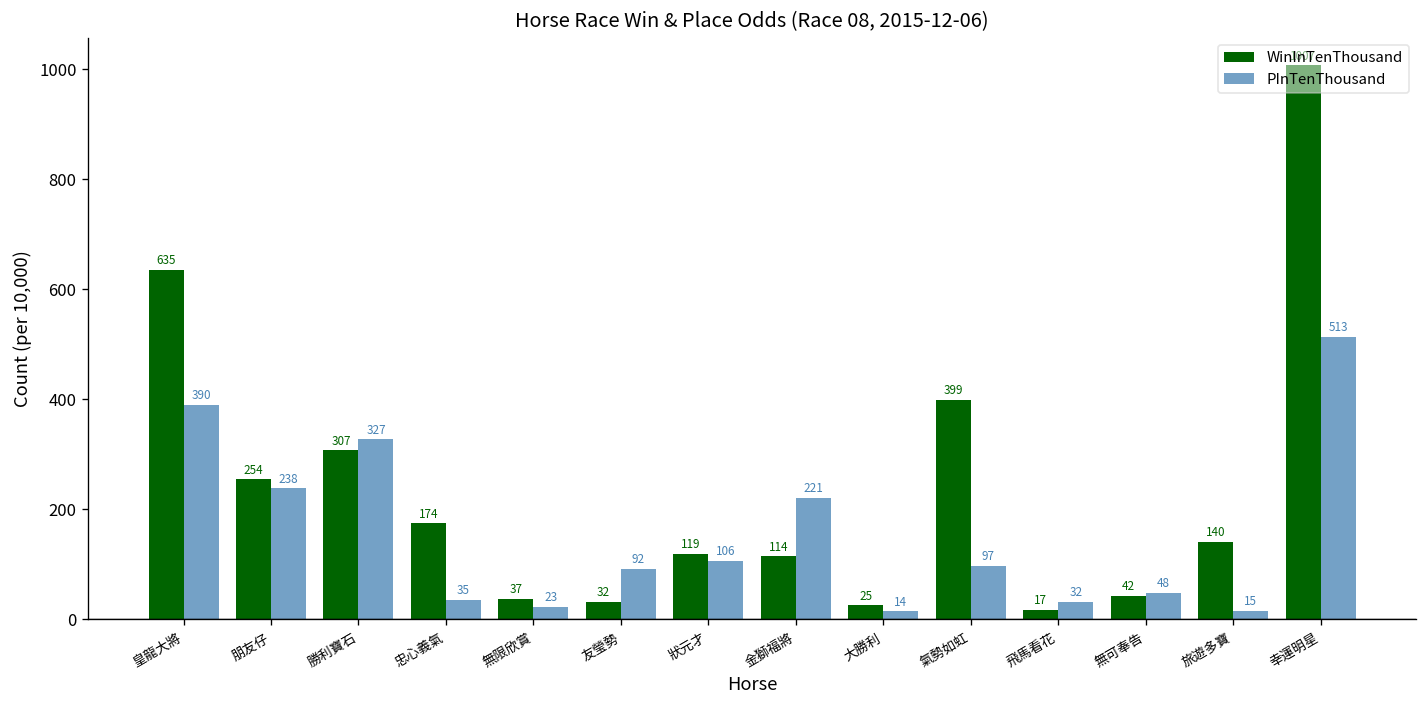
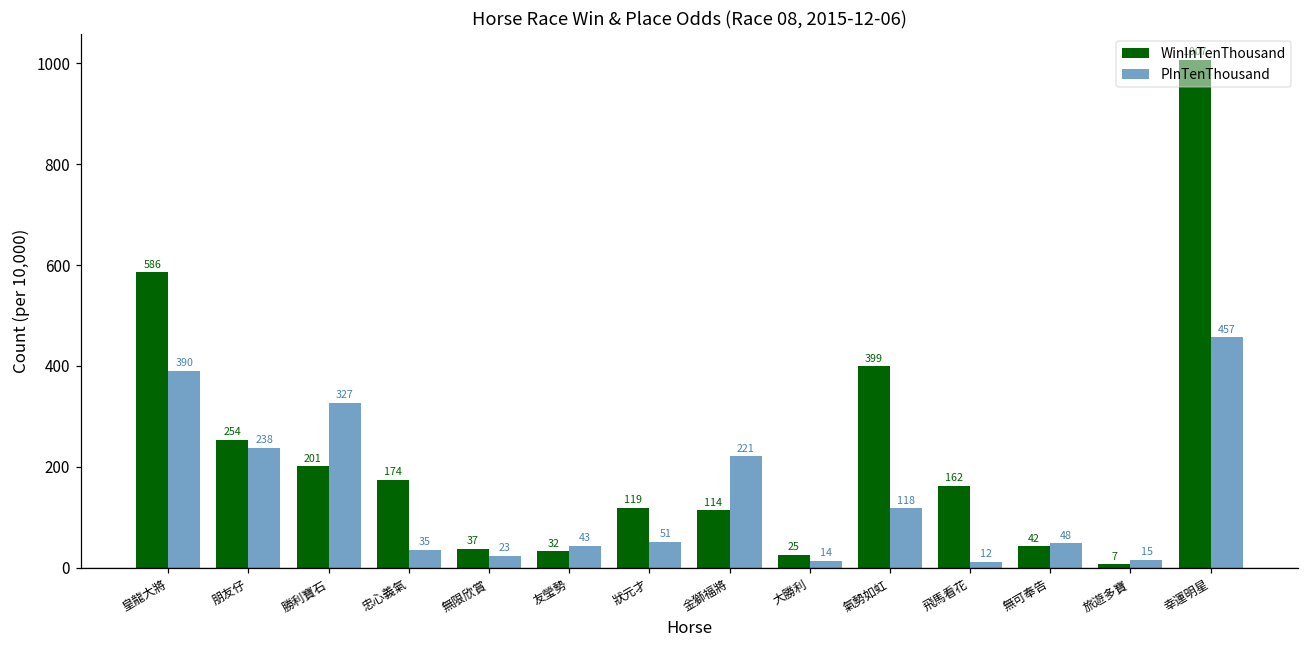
  {
    "WinInTenThousand": {
-     "皇龍大將": 635,
+     "皇龍大將": 586,
      "朋友仔": 254,
-     "勝利寶石": 307,
+     "勝利寶石": 201,
      "忠心義氣": 174,
      "無限欣賞": 37,
      "友瑩勢": 32,
      "狀元才": 119,
      "金獅福將": 114,
      "大勝利": 25,
      "氣勢如虹": 399,
-     "飛馬看花": 17,
+     "飛馬看花": 162,
      "無可奉告": 42,
-     "旅遊多寶": 140
+     "旅遊多寶": 7
    },
    "PInTenThousand": {
      "皇龍大將": 390,
      "朋友仔": 238,
      "勝利寶石": 327,
      "忠心義氣": 35,
      "無限欣賞": 23,
-     "友瑩勢": 92,
-     "狀元才": 106,
+     "友瑩勢": 43,
+     "狀元才": 51,
      "金獅福將": 221,
      "大勝利": 14,
-     "氣勢如虹": 97,
-     "飛馬看花": 32,
+     "氣勢如虹": 118,
+     "飛馬看花": 12,
      "無可奉告": 48,
      "旅遊多寶": 15,
-     "幸運明星": 513
+     "幸運明星": 457
    }
  }
